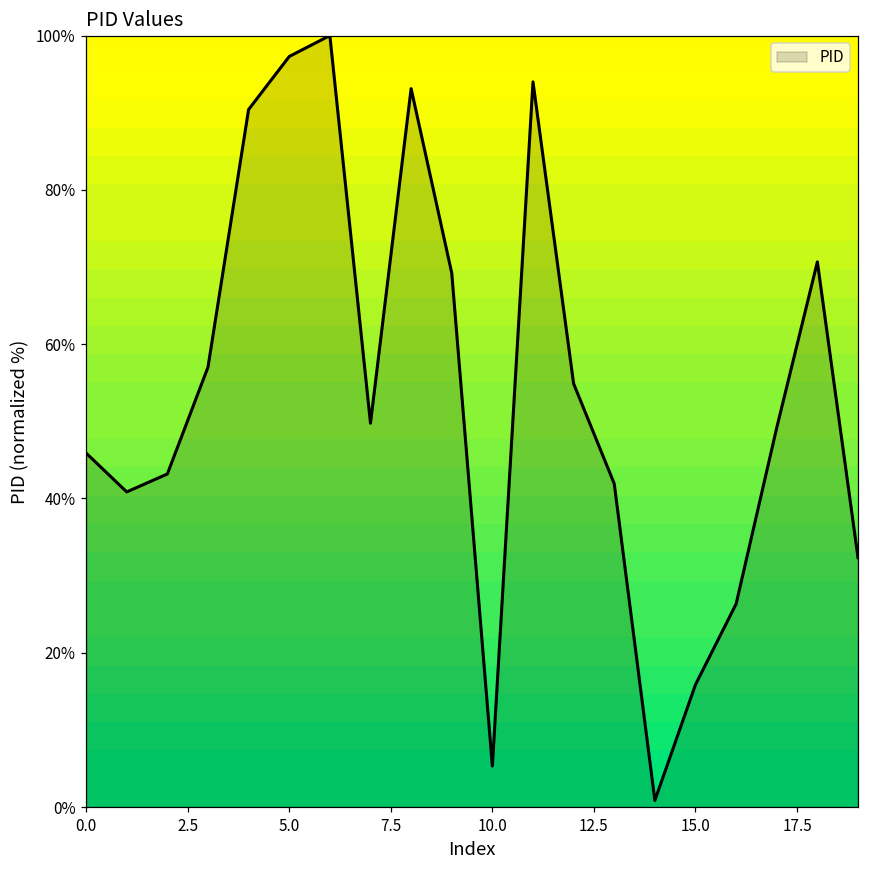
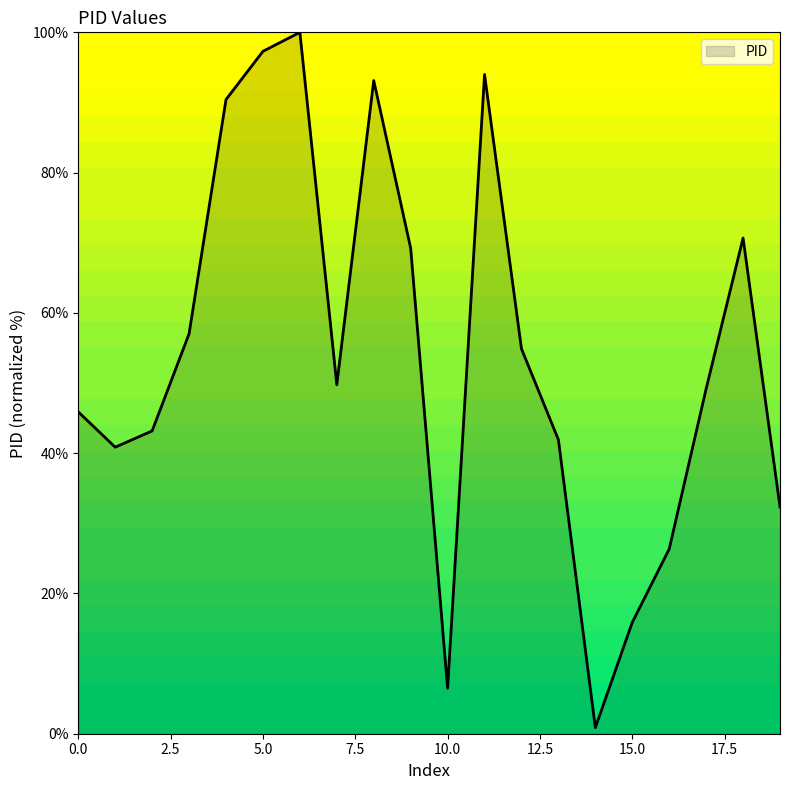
  {
    "0.0": "46%",
    "5.0": "97%",
-   "10.0": "5%",
+   "10.0": "6%",
    "15.0": "16%"
  }
